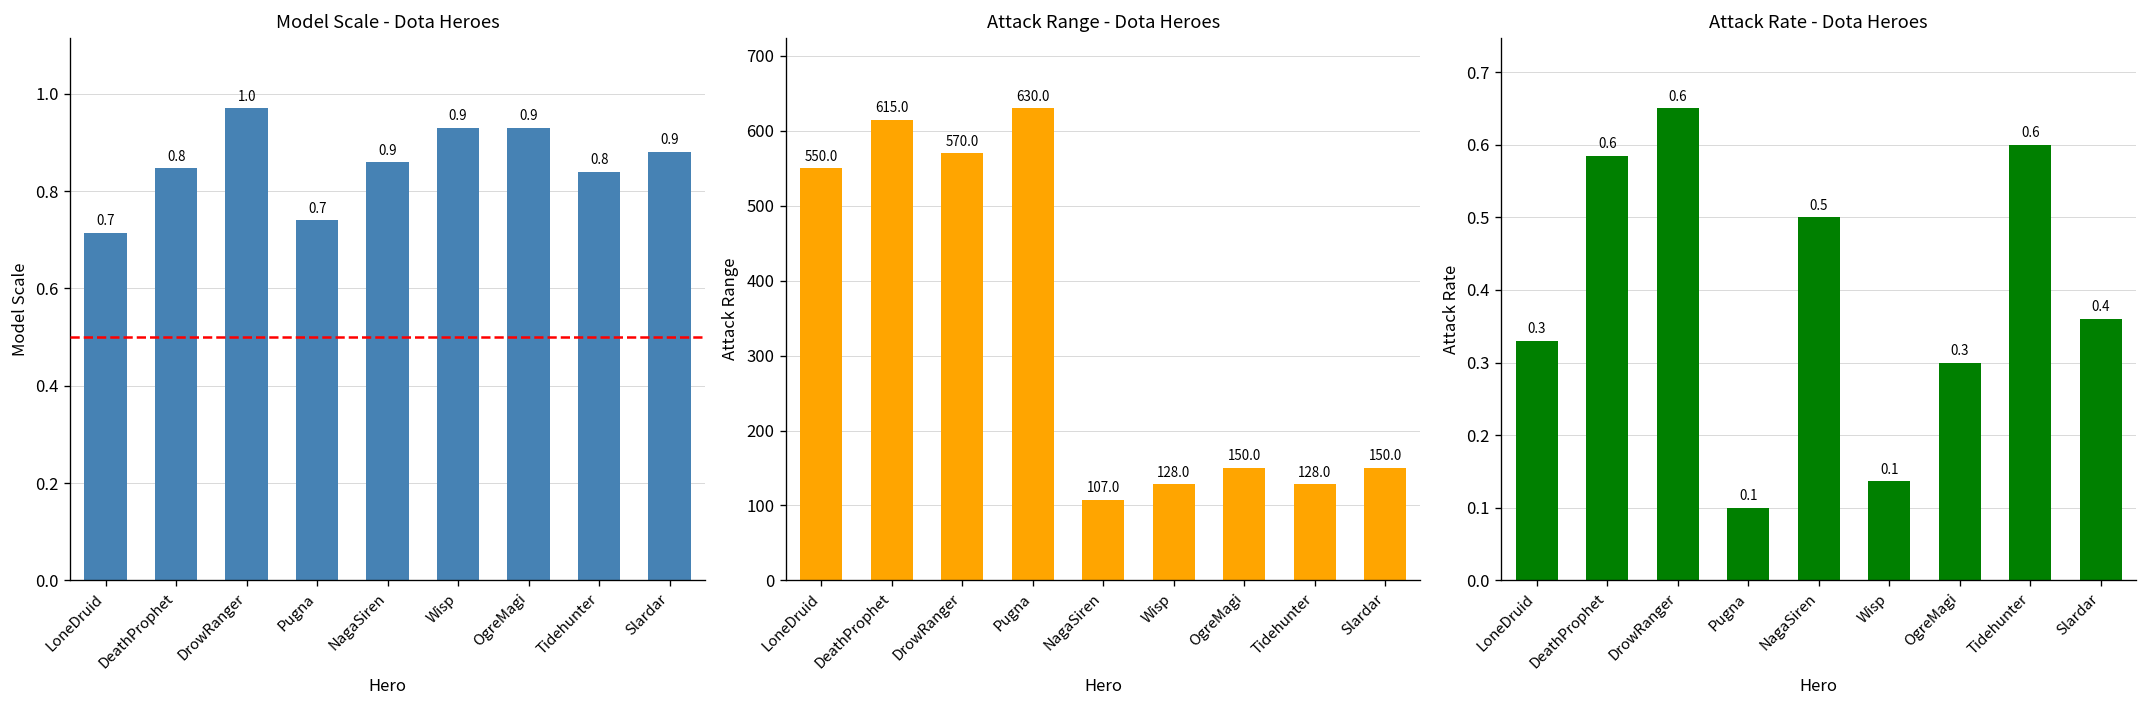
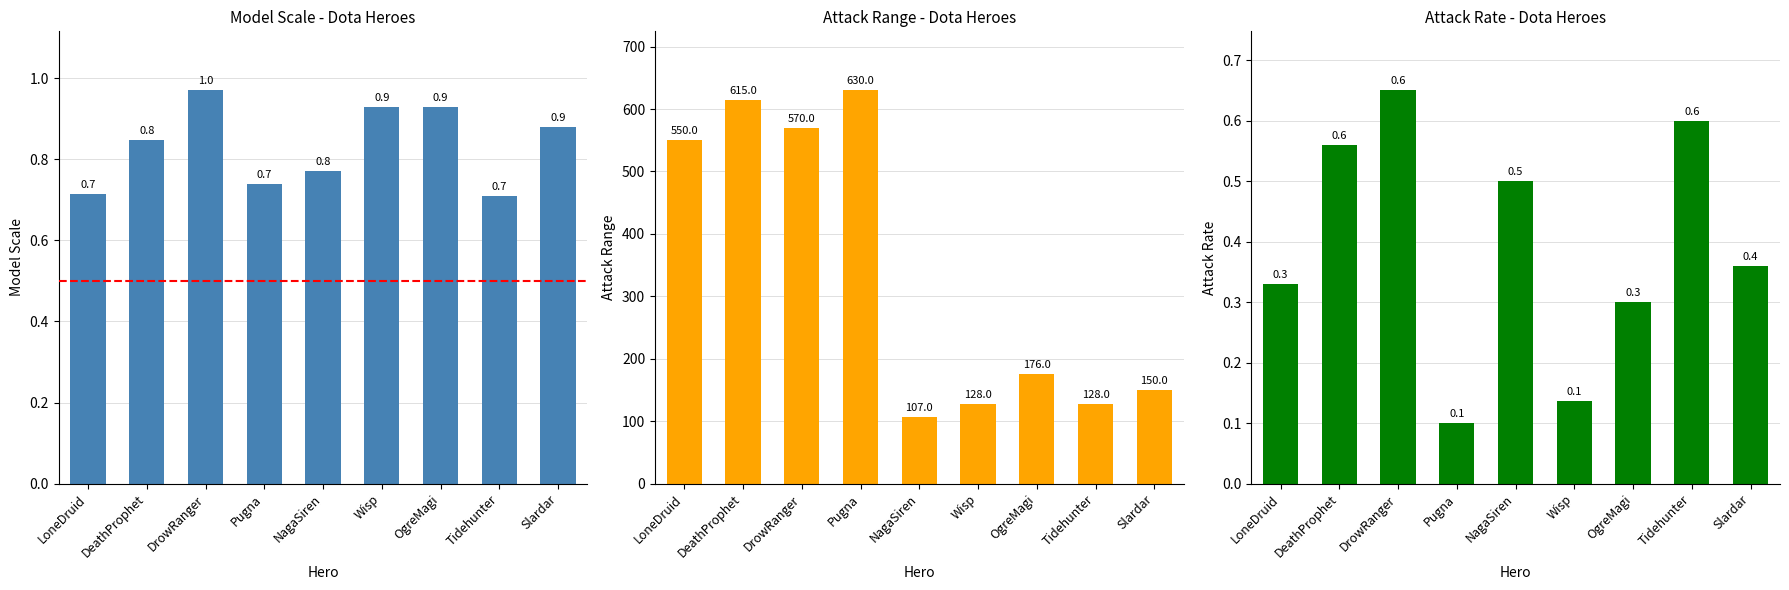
  {
    "Model Scale - Dota Heroes": {
      "LoneDruid": 0.7,
      "DeathProphet": 0.8,
      "DrowRanger": 1.0,
      "Pugna": 0.7,
-     "NagaSiren": 0.9,
+     "NagaSiren": 0.8,
      "Wisp": 0.9,
      "OgreMagi": 0.9,
-     "Tidehunter": 0.8,
+     "Tidehunter": 0.7,
      "Slardar": 0.9
    },
    "Attack Range - Dota Heroes": {
      "LoneDruid": 550.0,
      "DeathProphet": 615.0,
      "DrowRanger": 570.0,
      "Pugna": 630.0,
      "NagaSiren": 107.0,
      "Wisp": 128.0,
-     "OgreMagi": 150.0,
+     "OgreMagi": 176.0,
      "Tidehunter": 128.0,
      "Slardar": 150.0
    },
    "Attack Rate - Dota Heroes": {
-     "DeathProphet": 0.58
+     "DeathProphet": 0.56
    }
  }
